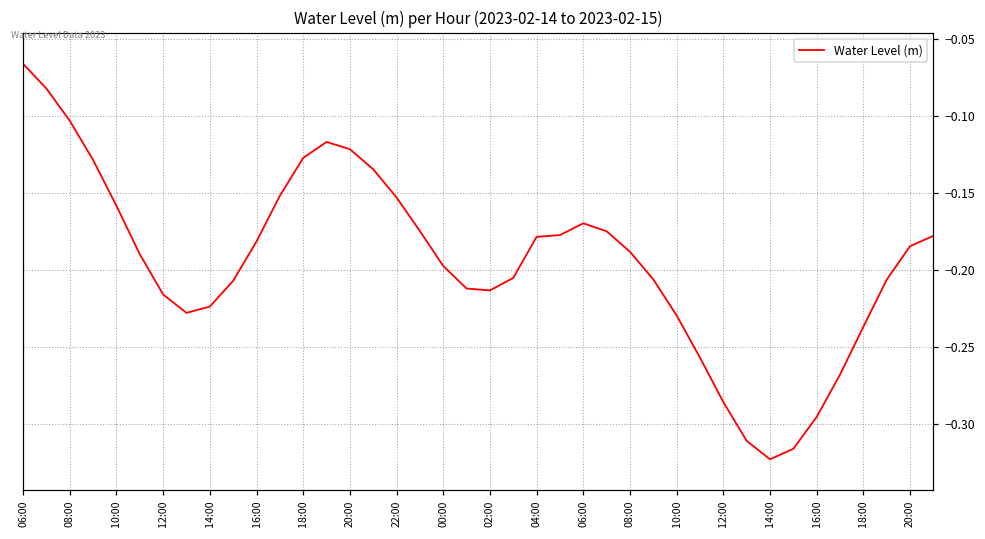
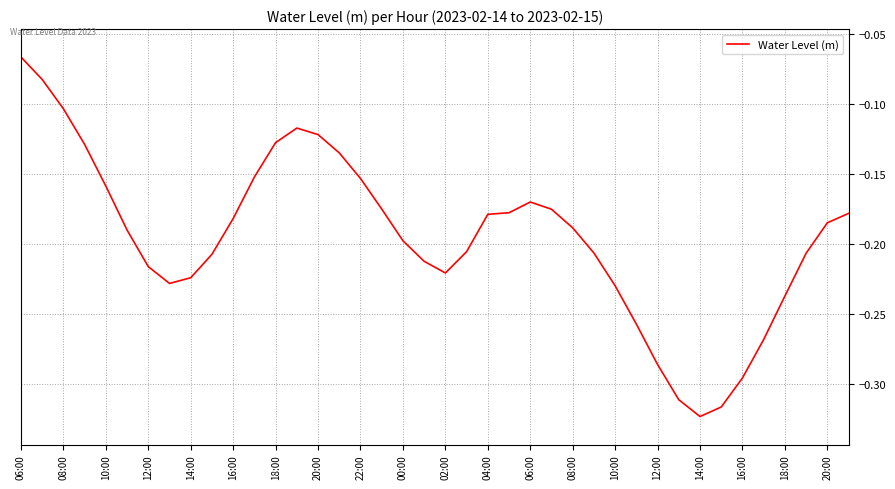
  {
    "22:00": -0.153,
    "00:00": -0.197,
-   "02:00": -0.213,
+   "02:00": -0.220,
    "04:00": -0.179
  }
